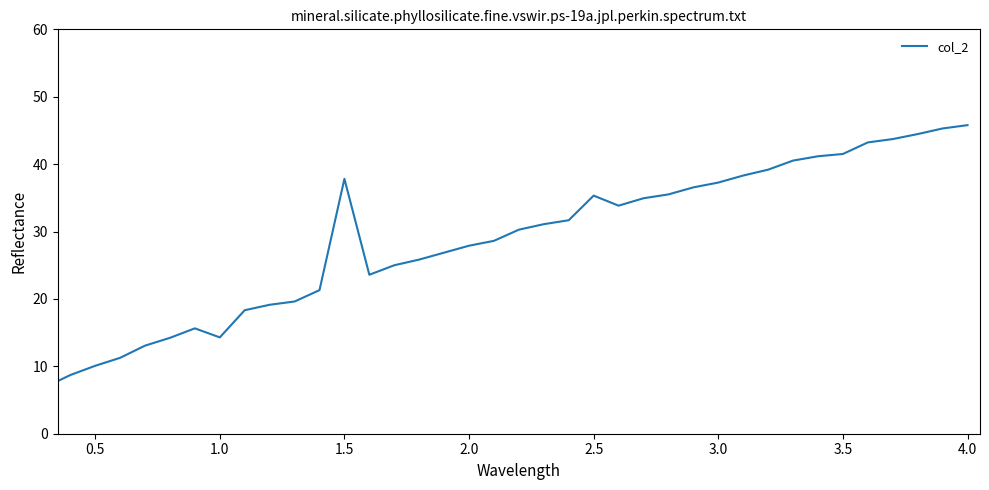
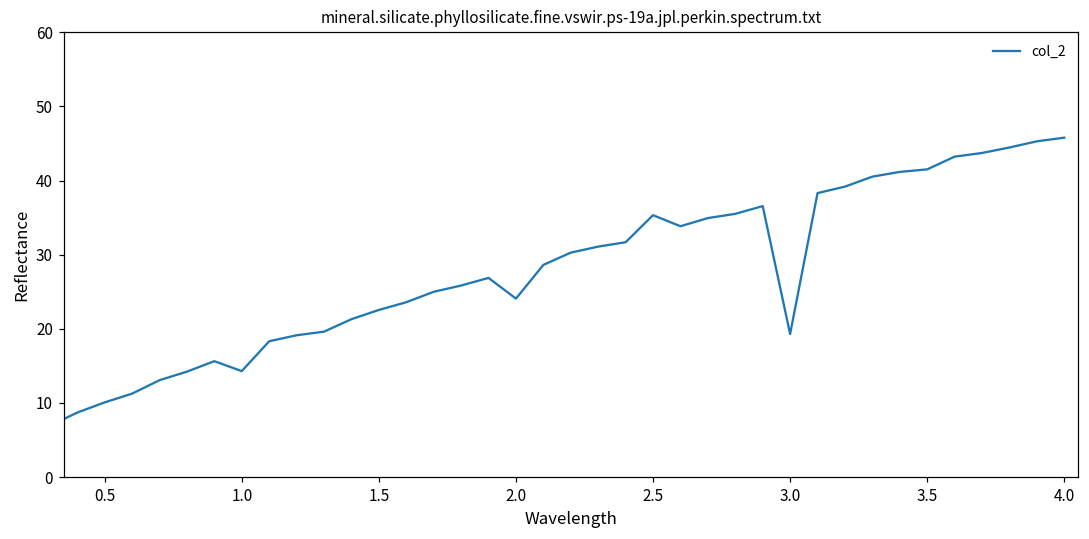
  {
    "0.5": 10,
    "1.0": 14,
-   "1.5": 38,
-   "2.0": 28,
+   "1.5": 23,
+   "2.0": 24,
    "2.5": 35,
-   "3.0": 37,
+   "3.0": 19,
    "3.5": 42,
    "4.0": 46
  }
